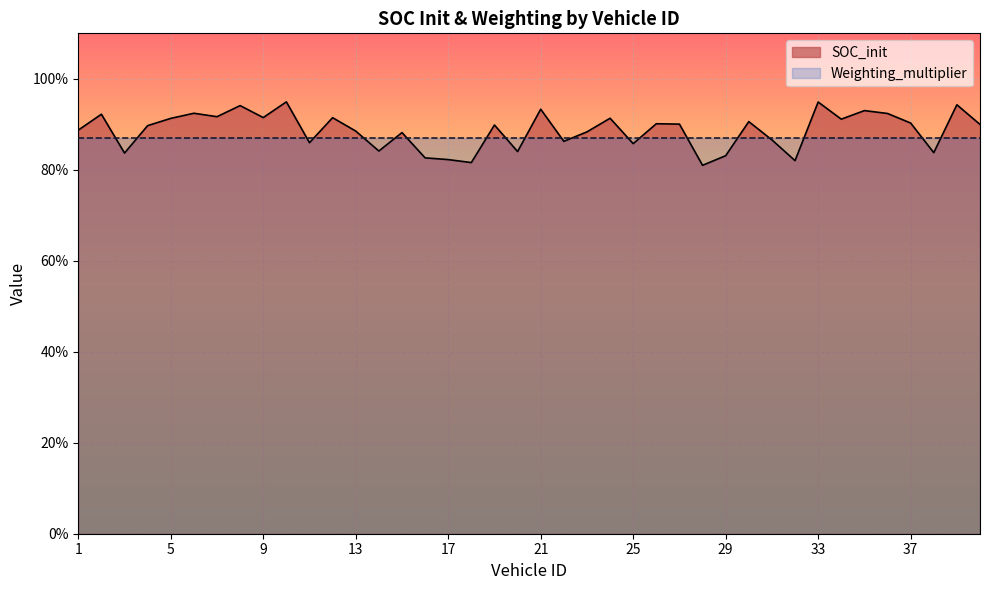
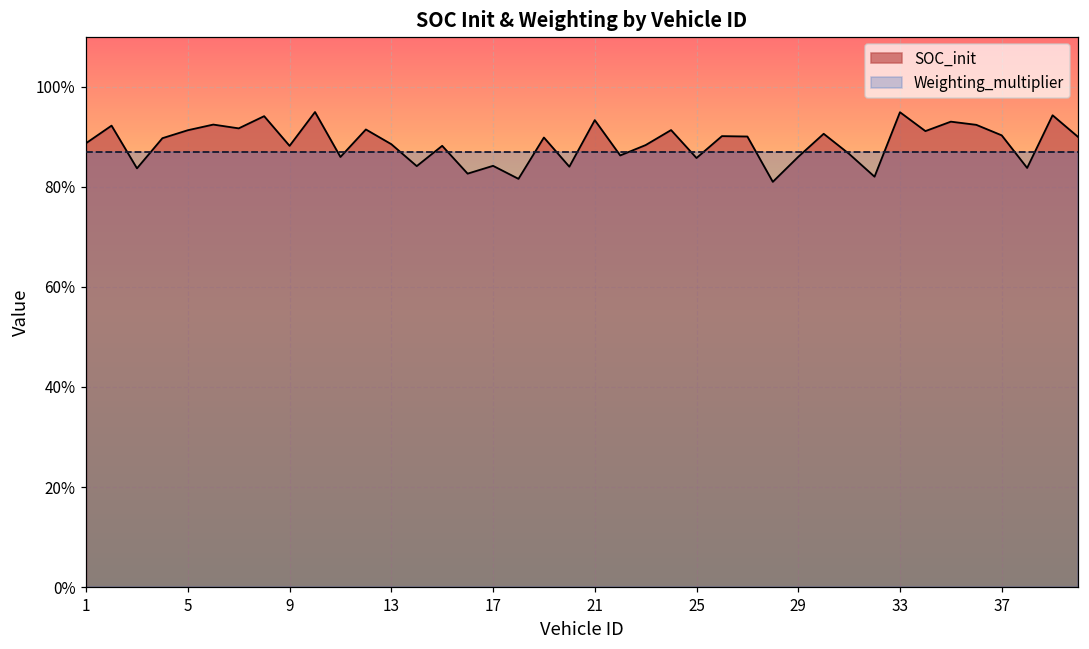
  {
    "SOC_init": {
      "1": "89%",
      "5": "91%",
-     "9": "91%",
+     "9": "88%",
      "13": "89%",
-     "17": "82%",
+     "17": "84%",
      "21": "93%",
      "25": "86%",
-     "29": "83%",
+     "29": "86%",
      "33": "95%",
      "37": "90%"
    },
    "Weighting_multiplier": {
      "1": "87%",
      "5": "87%",
      "9": "87%",
      "13": "87%",
      "17": "87%",
      "21": "87%",
      "25": "87%",
      "29": "87%",
      "33": "87%",
      "37": "87%"
    }
  }
